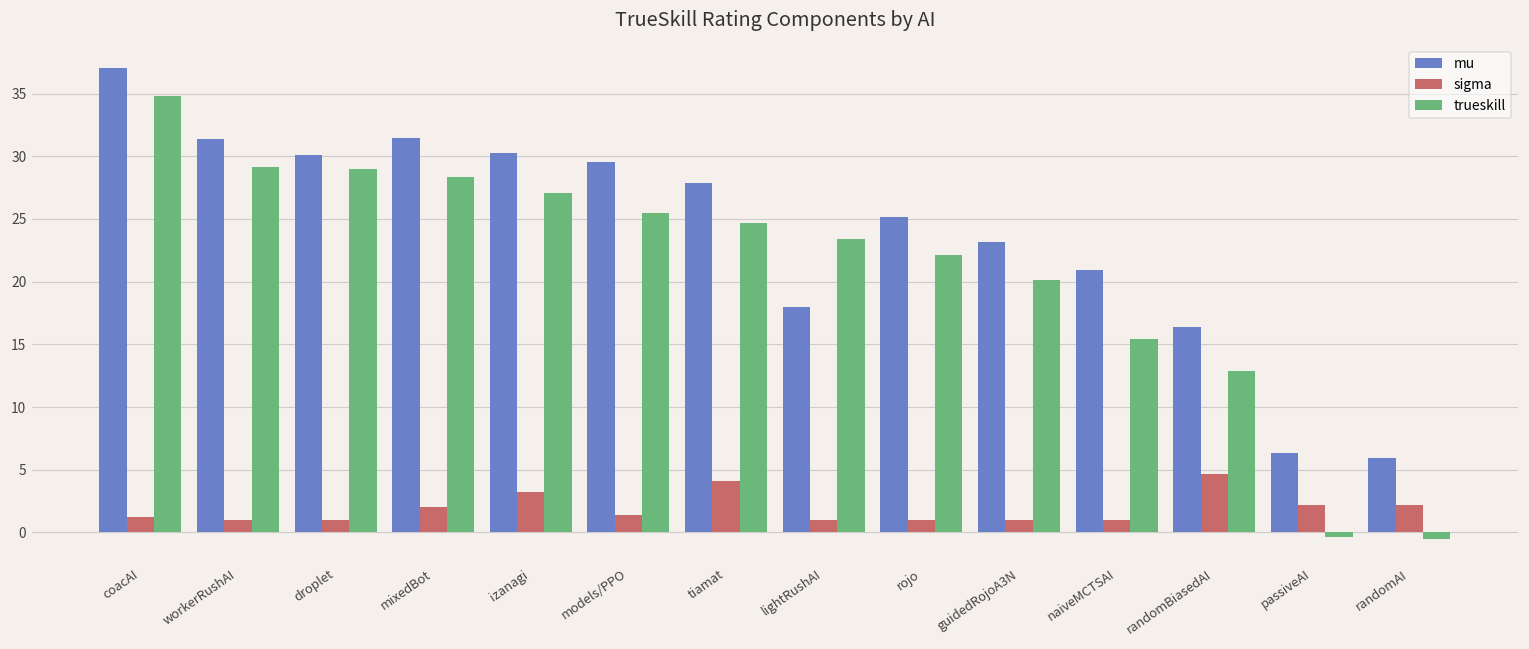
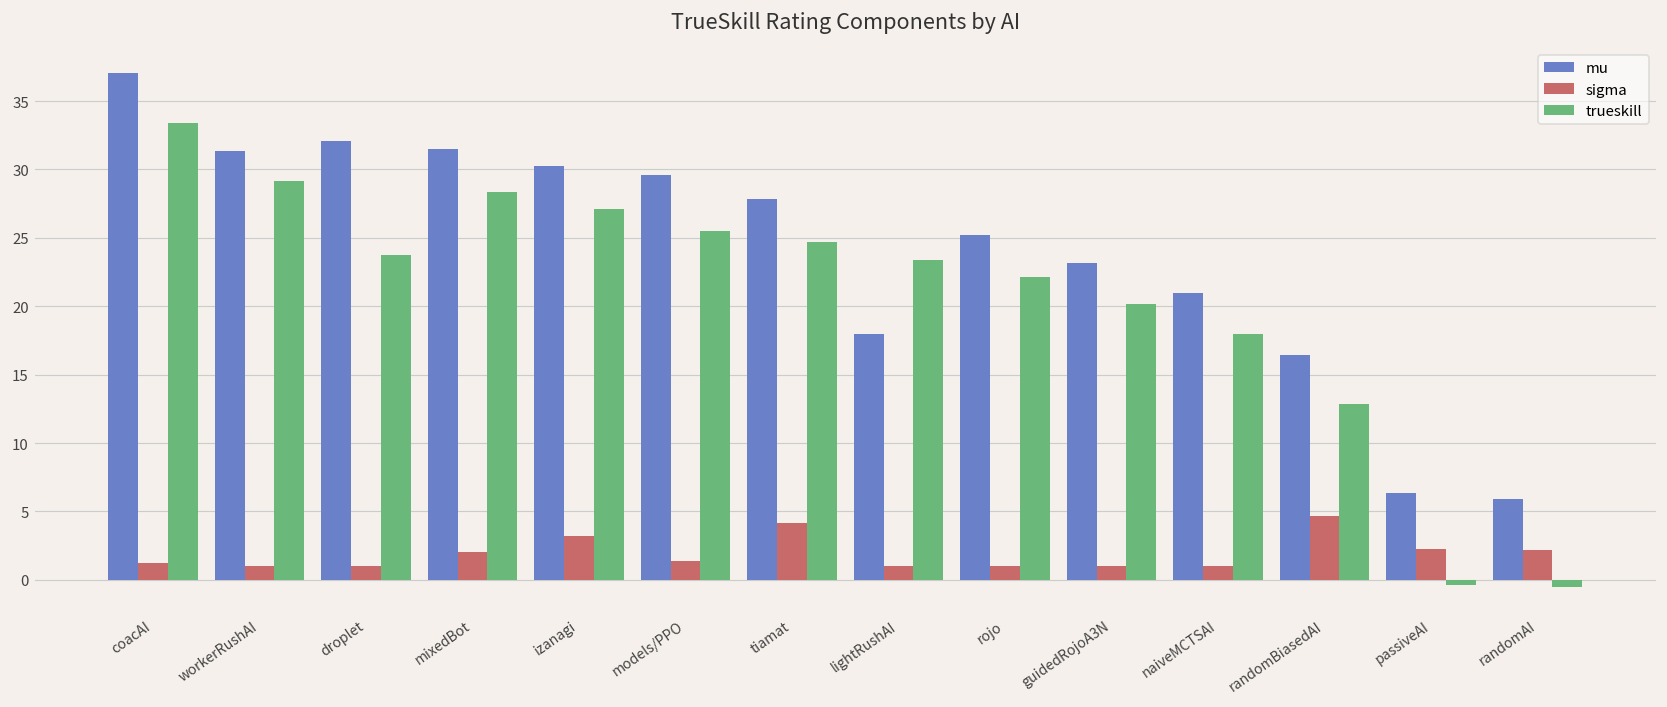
  {
    "mu": {
      "coacAI": 37.0,
      "workerRushAI": 31.4,
-     "droplet": 30.1,
+     "droplet": 32.0,
      "mixedBot": 31.5,
      "izanagi": 30.3,
      "models/PPO": 29.6,
      "tiamat": 27.8,
      "lightRushAI": 18.0,
      "rojo": 25.2,
      "guidedRojoA3N": 23.1,
      "naiveMCTSAI": 20.9,
      "randomBiasedAI": 16.4,
      "passiveAI": 6.3,
      "randomAI": 5.9
    },
    "sigma": {
      "coacAI": 1.2,
      "workerRushAI": 1.0,
      "droplet": 1.0,
      "mixedBot": 2.1,
      "izanagi": 3.2,
      "models/PPO": 1.4,
      "tiamat": 4.1,
      "lightRushAI": 1.0,
      "rojo": 1.0,
      "guidedRojoA3N": 1.0,
      "naiveMCTSAI": 1.0,
      "randomBiasedAI": 4.7,
      "passiveAI": 2.2,
      "randomAI": 2.2
    },
    "trueskill": {
-     "coacAI": 34.8,
+     "coacAI": 33.4,
      "workerRushAI": 29.1,
-     "droplet": 29.0,
+     "droplet": 23.7,
      "mixedBot": 28.3,
      "izanagi": 27.1,
      "models/PPO": 25.5,
      "tiamat": 24.7,
      "lightRushAI": 23.4,
      "rojo": 22.2,
      "guidedRojoA3N": 20.2,
-     "naiveMCTSAI": 15.4,
+     "naiveMCTSAI": 17.9,
      "randomBiasedAI": 12.8,
      "passiveAI": -0.4,
      "randomAI": -0.5
    }
  }
